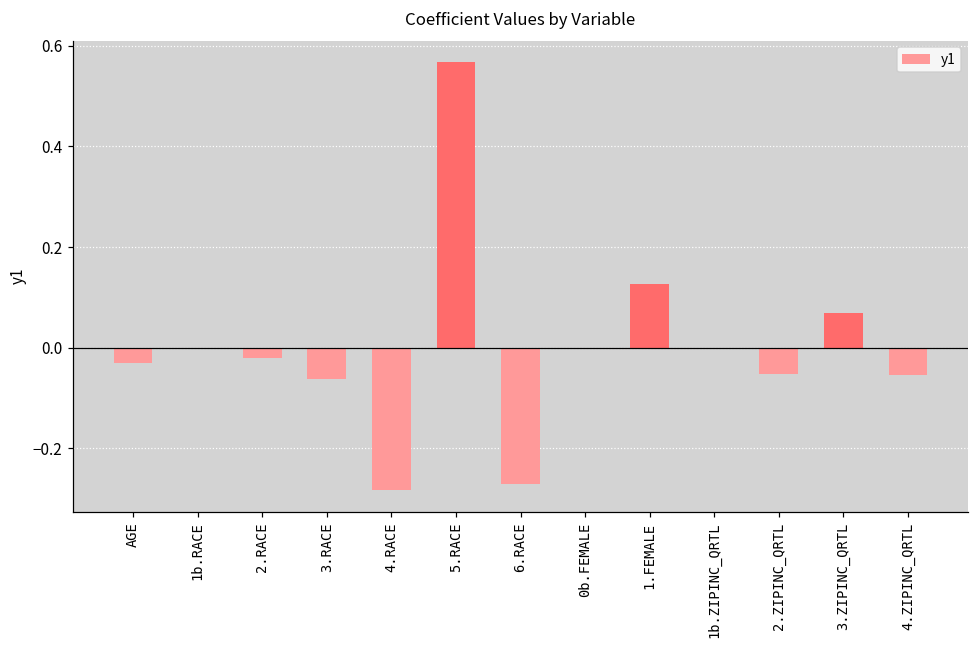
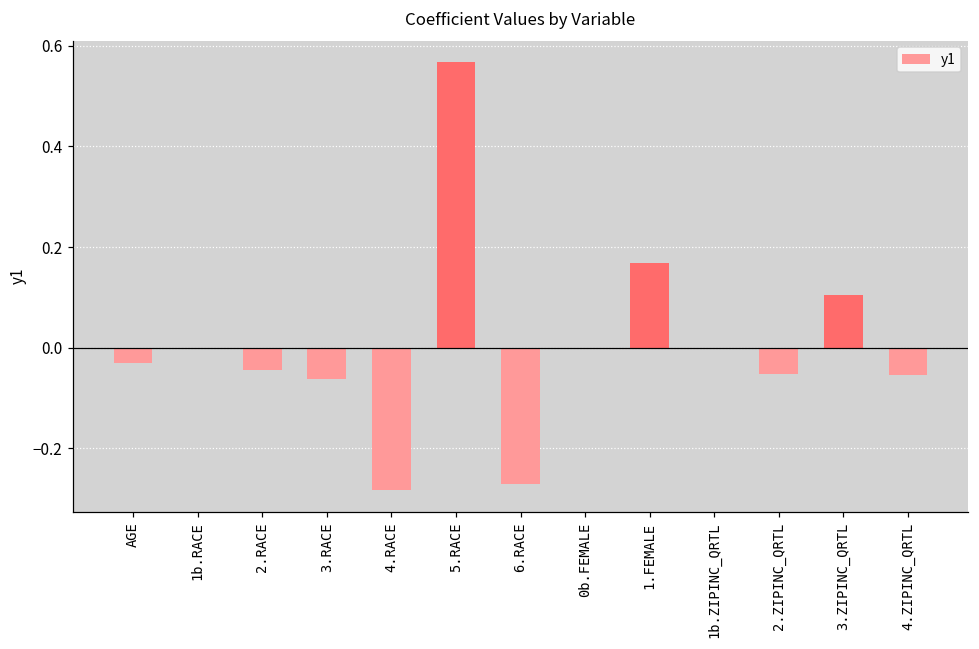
  {
    "AGE": -0.03,
    "1b.RACE": 0.00,
-   "2.RACE": -0.02,
+   "2.RACE": -0.04,
    "3.RACE": -0.06,
    "4.RACE": -0.28,
    "5.RACE": 0.57,
    "6.RACE": -0.27,
    "0b.FEMALE": 0.00,
-   "1.FEMALE": 0.13,
+   "1.FEMALE": 0.17,
    "1b.ZIPINC_QRTL": 0.00,
    "2.ZIPINC_QRTL": -0.05,
-   "3.ZIPINC_QRTL": 0.07,
+   "3.ZIPINC_QRTL": 0.11,
    "4.ZIPINC_QRTL": -0.05
  }
